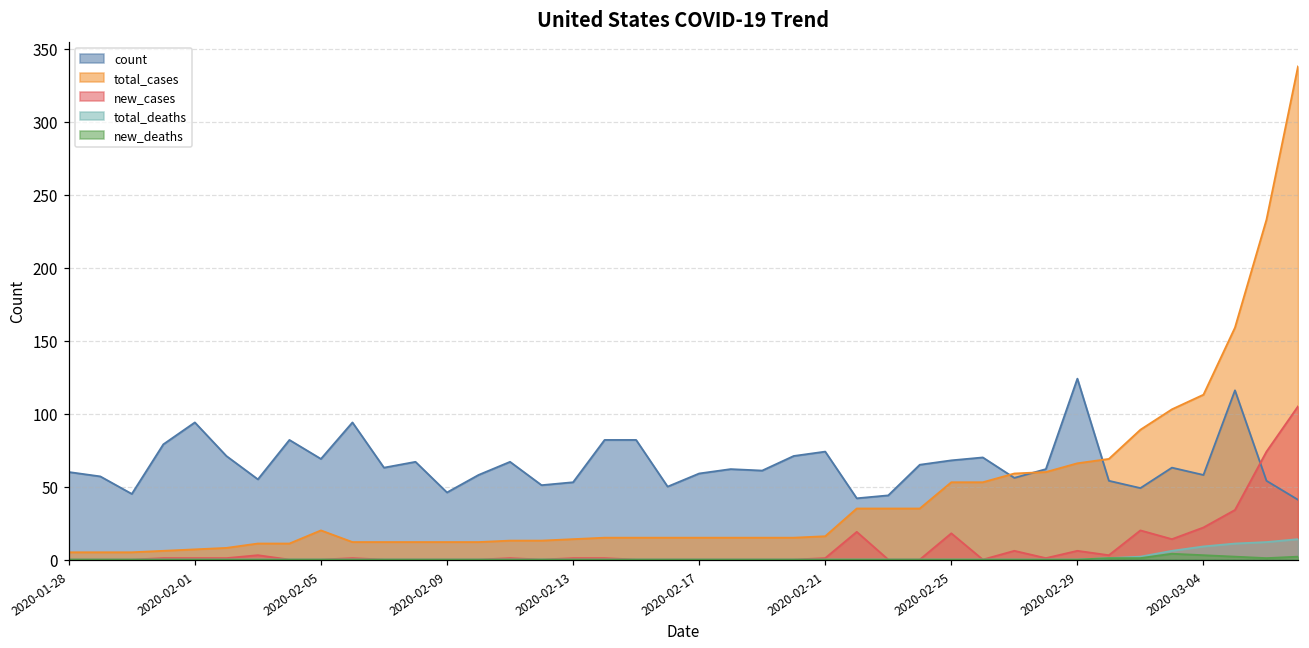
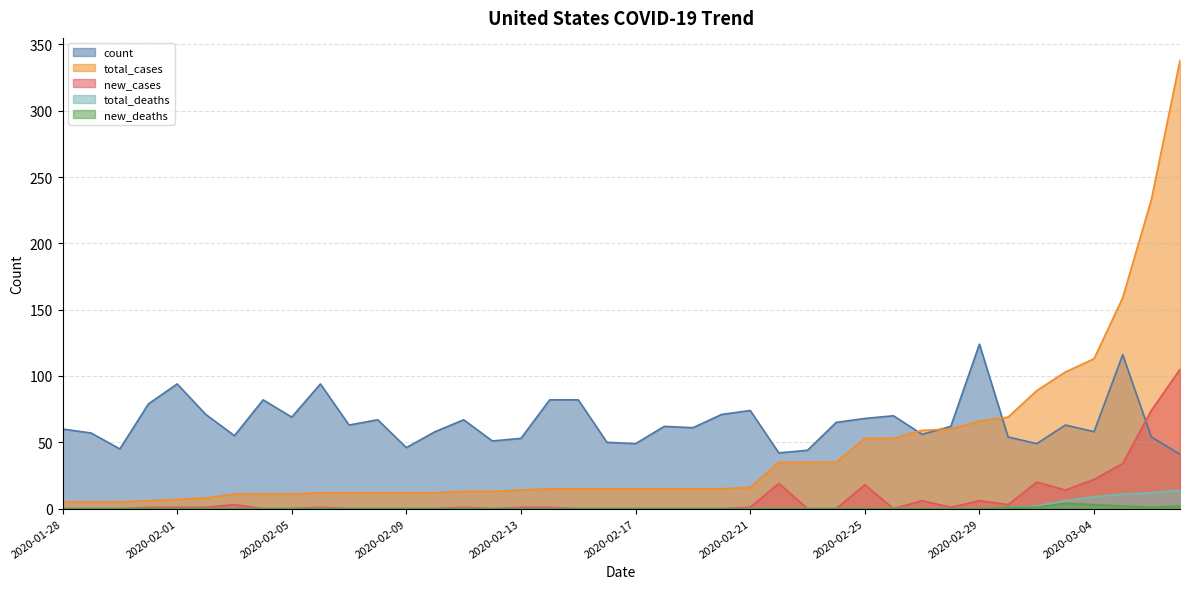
  {
    "count": {
      "2020-01-28": 60,
      "2020-02-01": 94,
      "2020-02-05": 69,
      "2020-02-09": 46,
      "2020-02-13": 53,
-     "2020-02-17": 59,
+     "2020-02-17": 49,
      "2020-02-21": 74,
      "2020-02-25": 68,
      "2020-02-29": 124,
      "2020-03-04": 58
    },
    "total_cases": {
      "2020-01-28": 5,
      "2020-02-01": 7,
-     "2020-02-05": 20,
+     "2020-02-05": 11,
      "2020-02-09": 12,
      "2020-02-13": 14,
      "2020-02-17": 15,
      "2020-02-21": 16,
      "2020-02-25": 53,
      "2020-02-29": 66,
      "2020-03-04": 113
    },
    "new_cases": {
      "2020-02-25": 18,
      "2020-02-29": 6,
      "2020-03-04": 22
    },
    "total_deaths": {
      "2020-03-04": 9
    },
    "new_deaths": {
      "2020-03-04": 3
    }
  }
